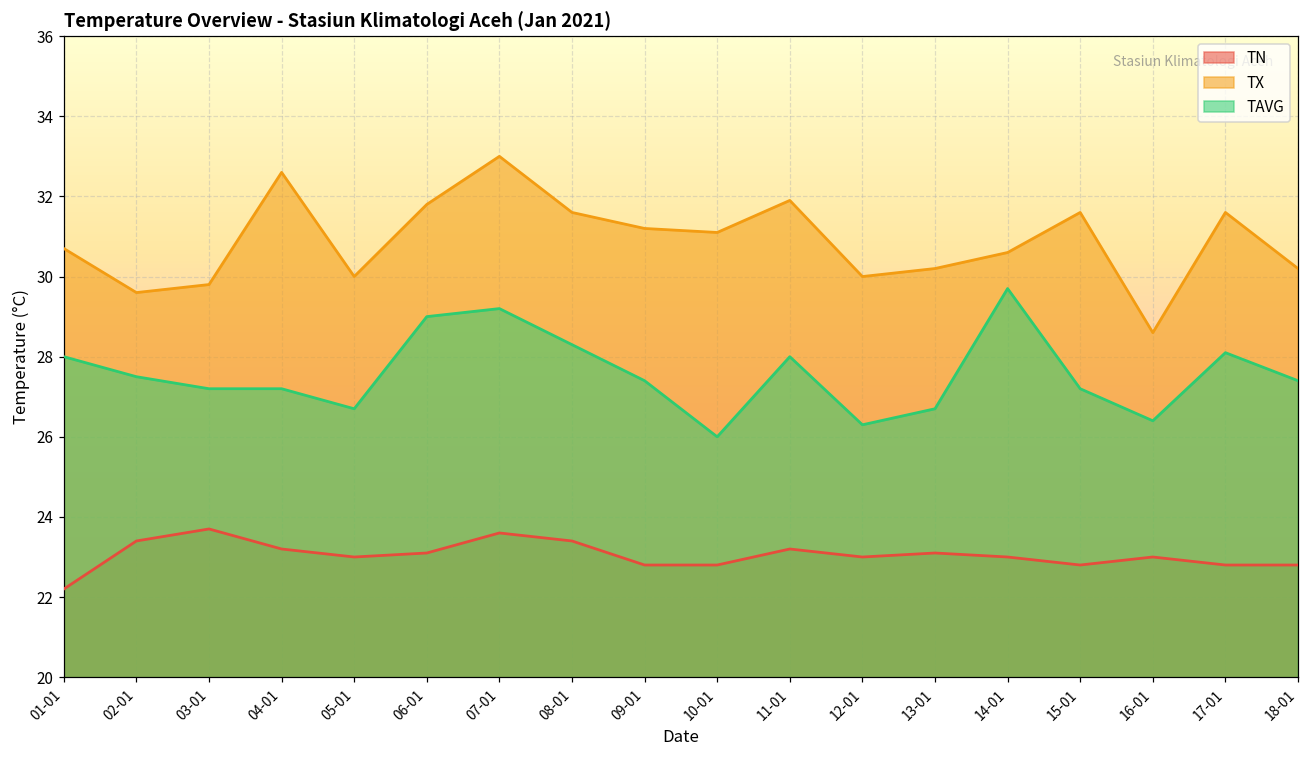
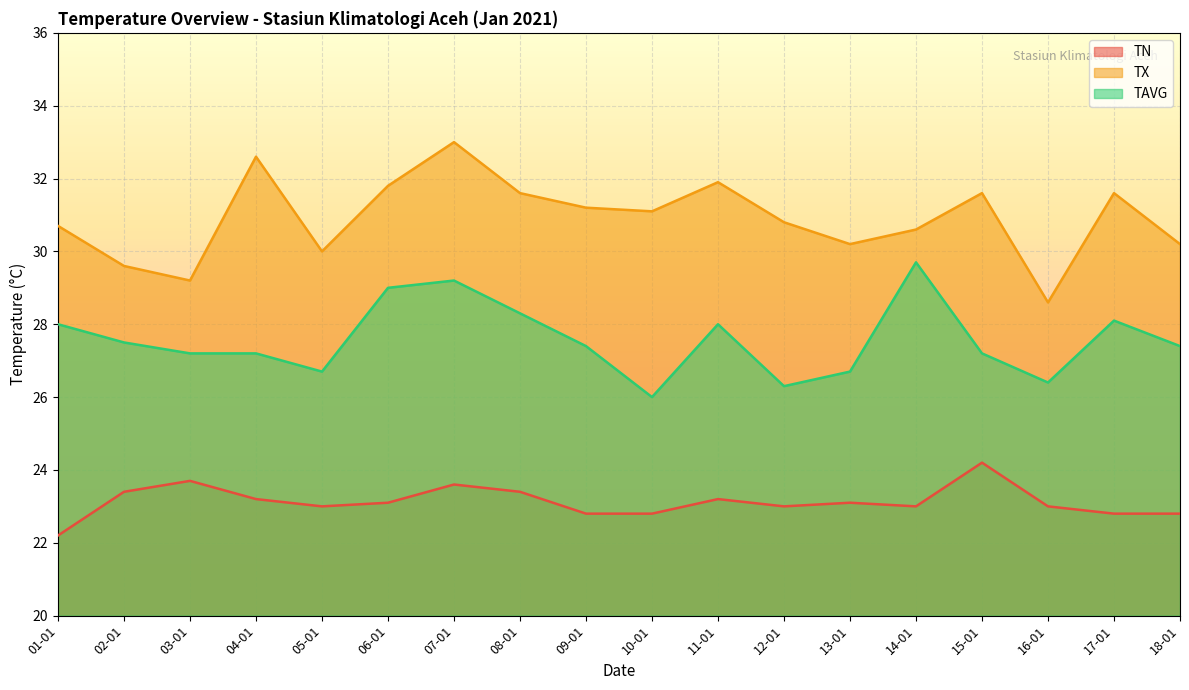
  {
    "TN": {
      "01-01": 22.2,
      "02-01": 23.4,
      "03-01": 23.7,
      "04-01": 23.2,
      "05-01": 23.0,
      "06-01": 23.1,
      "07-01": 23.6,
      "08-01": 23.4,
      "09-01": 22.8,
      "10-01": 22.8,
      "11-01": 23.2,
      "12-01": 23.0,
      "13-01": 23.1,
      "14-01": 23.0,
-     "15-01": 22.8,
+     "15-01": 24.2,
      "16-01": 23.0,
      "17-01": 22.8,
      "18-01": 22.8
    },
    "TX": {
      "01-01": 30.7,
      "02-01": 29.6,
-     "03-01": 29.8,
+     "03-01": 29.2,
      "04-01": 32.6,
      "05-01": 30.0,
      "06-01": 31.8,
      "07-01": 33.0,
      "08-01": 31.6,
      "09-01": 31.2,
      "10-01": 31.1,
      "11-01": 31.9,
-     "12-01": 30.0,
+     "12-01": 30.8,
      "13-01": 30.2,
      "14-01": 30.6,
      "15-01": 31.6,
      "16-01": 28.6,
      "17-01": 31.6,
      "18-01": 30.2
    },
    "TAVG": {
      "01-01": 28.0,
      "02-01": 27.5,
      "03-01": 27.2,
      "04-01": 27.2,
      "05-01": 26.7,
      "06-01": 29.0,
      "07-01": 29.2,
      "08-01": 28.3,
      "09-01": 27.4,
      "10-01": 26.0,
      "11-01": 28.0,
      "12-01": 26.3,
      "13-01": 26.7,
      "14-01": 29.7,
      "15-01": 27.2,
      "16-01": 26.4,
      "17-01": 28.1,
      "18-01": 27.4
    }
  }
